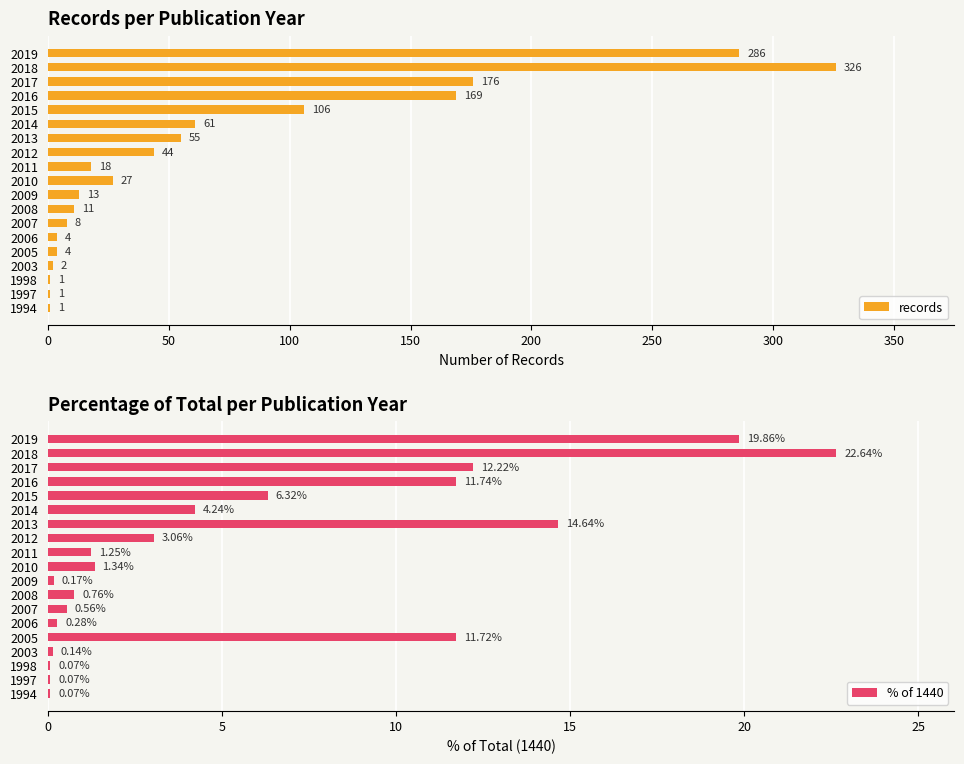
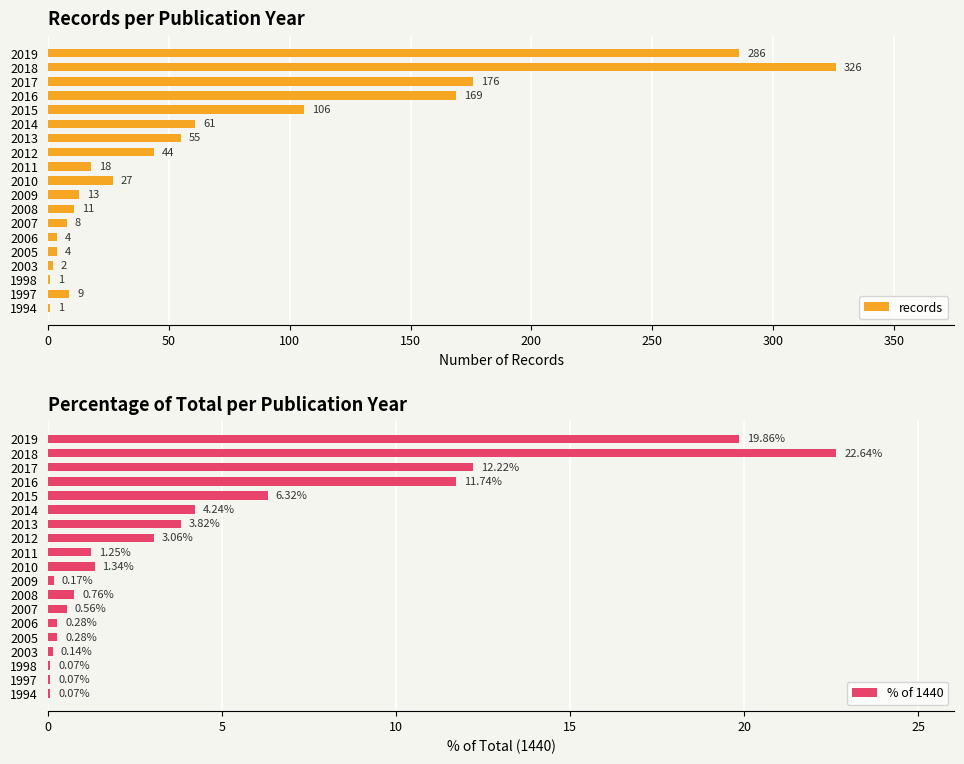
  {
    "Records per Publication Year": {
      "2019": "286",
      "2018": "326",
      "2017": "176",
      "2016": "169",
      "2015": "106",
      "2014": "61",
      "2013": "55",
      "2012": "44",
      "2011": "18",
      "2010": "27",
      "2009": "13",
      "2008": "11",
      "2007": "8",
      "2006": "4",
      "2005": "4",
      "2003": "2",
      "1998": "1",
-     "1997": "1",
+     "1997": "9",
      "1994": "1"
    },
    "Percentage of Total per Publication Year": {
      "2019": "19.86%",
      "2018": "22.64%",
      "2017": "12.22%",
      "2016": "11.74%",
      "2015": "6.32%",
      "2014": "4.24%",
-     "2013": "14.64%",
+     "2013": "3.82%",
      "2012": "3.06%",
      "2011": "1.25%",
      "2010": "1.34%",
      "2009": "0.17%",
      "2008": "0.76%",
      "2007": "0.56%",
      "2006": "0.28%",
-     "2005": "11.72%",
+     "2005": "0.28%",
      "2003": "0.14%",
      "1998": "0.07%",
      "1997": "0.07%",
      "1994": "0.07%"
    }
  }
